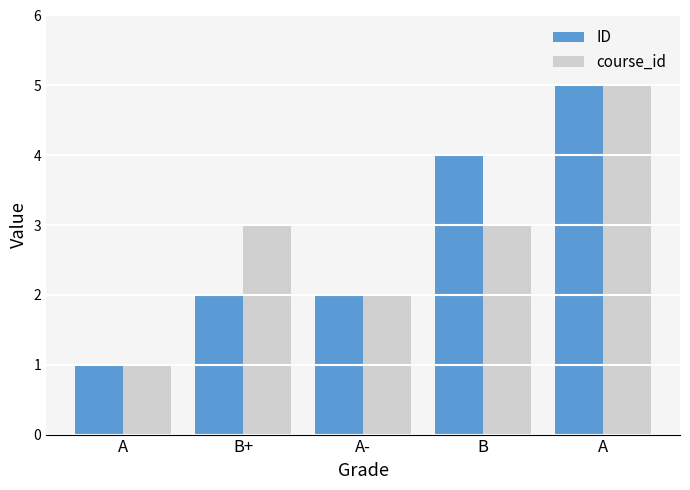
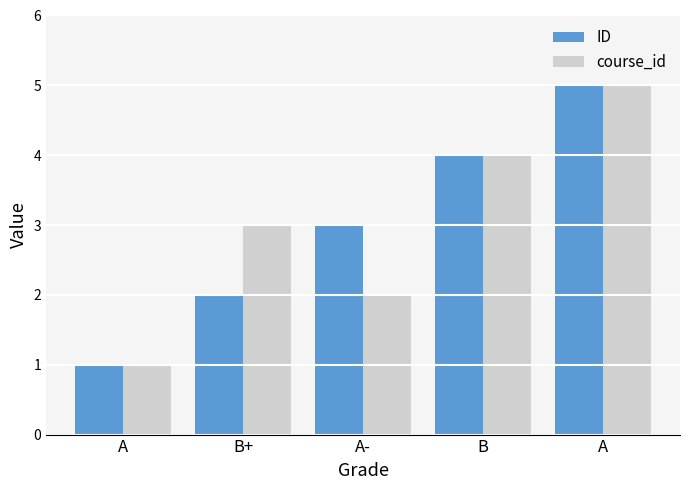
  {
    "ID": {
      "B+": 2,
-     "A-": 2,
+     "A-": 3,
      "B": 4
    },
    "course_id": {
      "B+": 3,
      "A-": 2,
-     "B": 3
+     "B": 4
    }
  }
